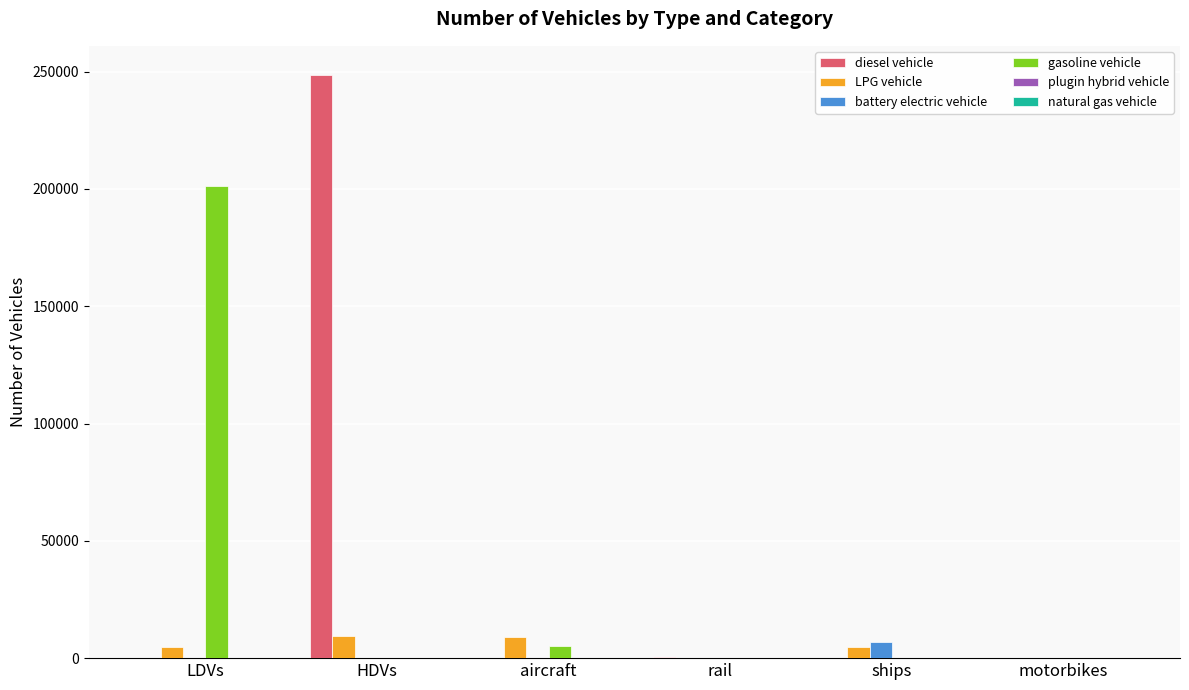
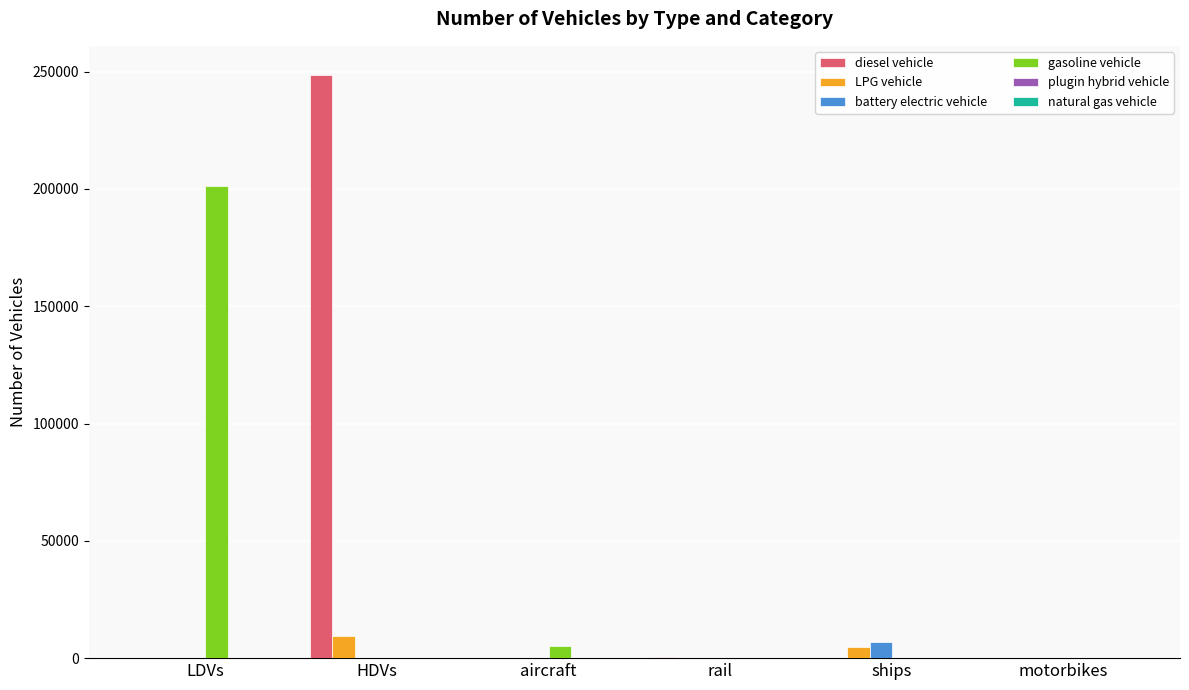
  {
    "diesel vehicle": {
      "LDVs": 0,
      "HDVs": 249000,
      "motorbikes": 0
    },
    "LPG vehicle": {
-     "LDVs": 5000,
+     "LDVs": 0,
      "HDVs": 9000,
-     "aircraft": 9000,
+     "aircraft": 0,
      "rail": 0,
      "ships": 5000,
      "motorbikes": 0
    },
    "battery electric vehicle": {
      "LDVs": 0,
      "aircraft": 0,
      "rail": 0,
      "ships": 7000,
      "motorbikes": 0
    },
    "gasoline vehicle": {
      "LDVs": 201000,
      "HDVs": 0,
      "aircraft": 5000,
      "rail": 0,
      "ships": 0,
      "motorbikes": 0
    },
    "plugin hybrid vehicle": {
      "LDVs": 0,
      "aircraft": 0,
      "rail": 0,
      "ships": 0,
      "motorbikes": 0
    },
    "natural gas vehicle": {
      "LDVs": 0,
      "HDVs": 0,
      "aircraft": 0,
      "rail": 0,
      "ships": 0,
      "motorbikes": 0
    }
  }
